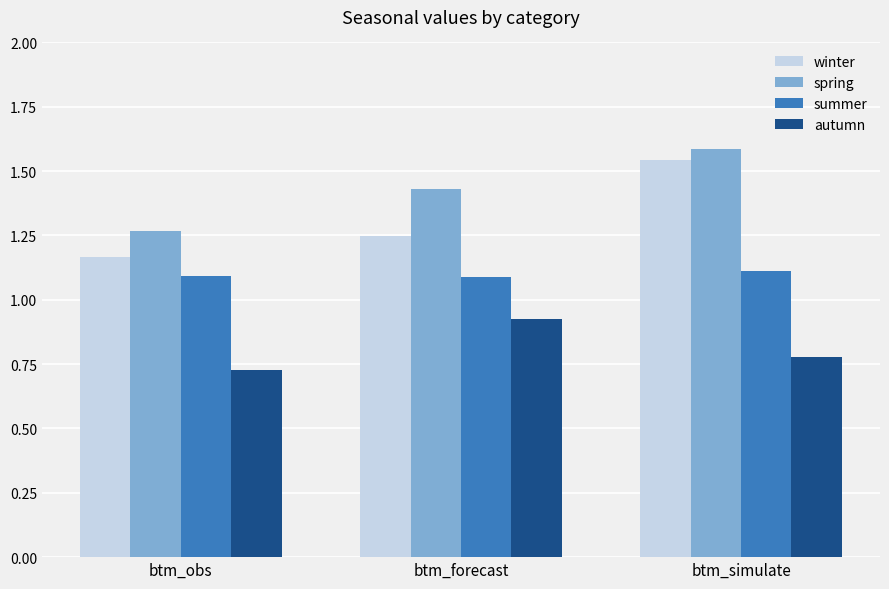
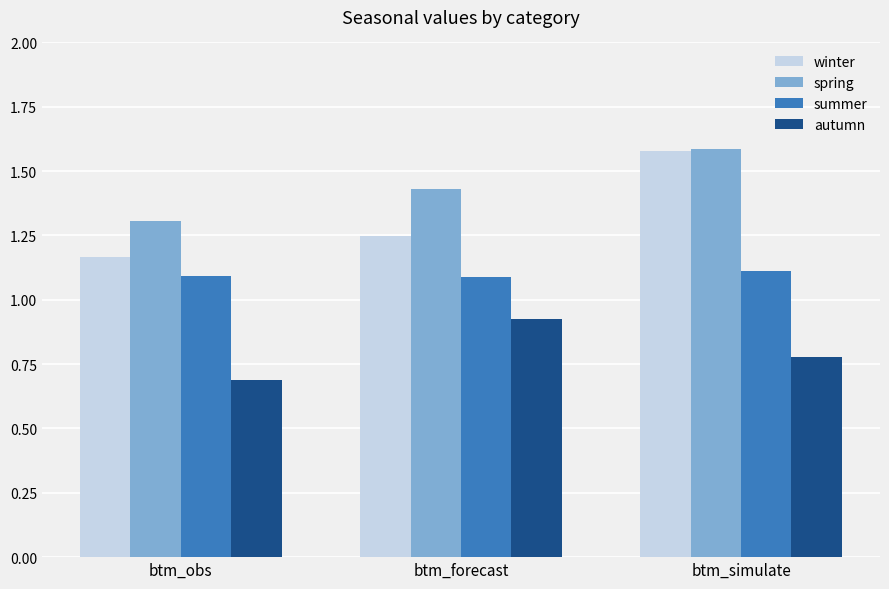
  {
    "winter": {
      "btm_obs": 1.16,
      "btm_forecast": 1.25,
-     "btm_simulate": 1.54
+     "btm_simulate": 1.58
    },
    "spring": {
-     "btm_obs": 1.27,
+     "btm_obs": 1.31,
      "btm_forecast": 1.43,
      "btm_simulate": 1.59
    },
    "summer": {
      "btm_obs": 1.09,
      "btm_forecast": 1.09,
      "btm_simulate": 1.11
    },
    "autumn": {
-     "btm_obs": 0.73,
+     "btm_obs": 0.69,
      "btm_forecast": 0.92,
      "btm_simulate": 0.78
    }
  }
